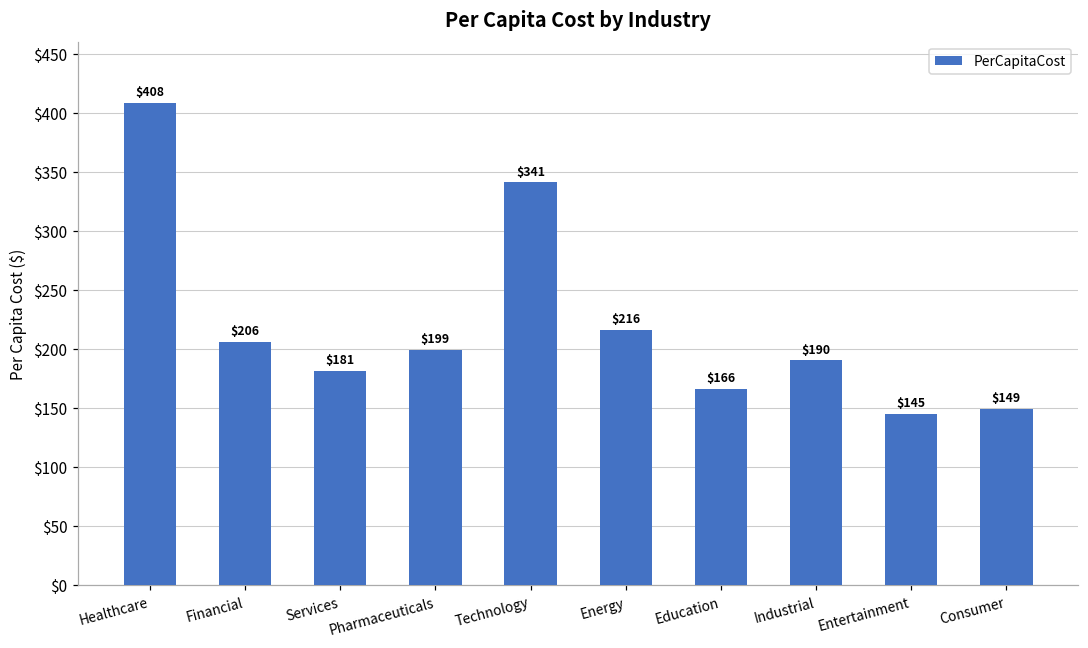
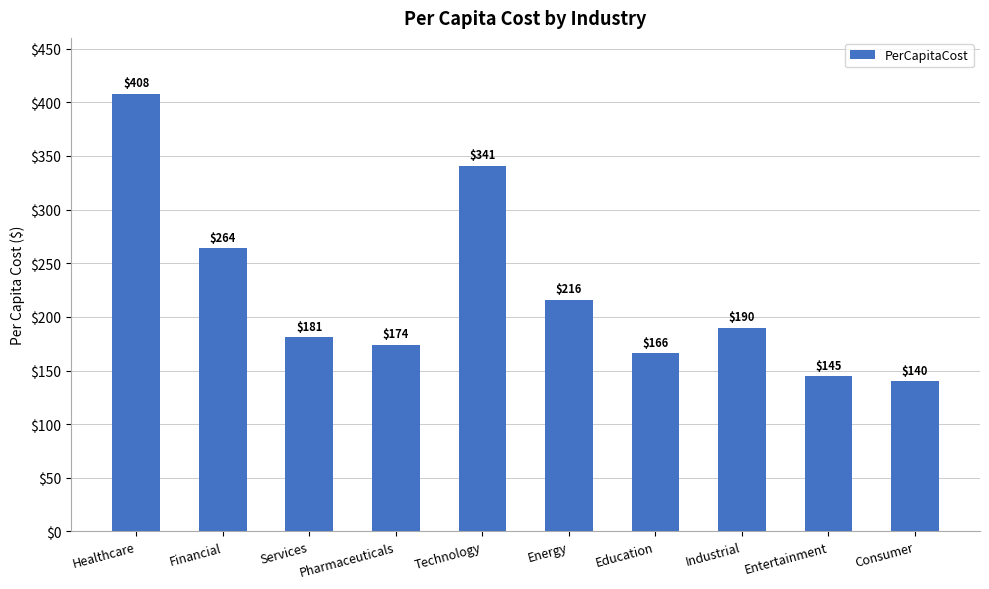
  {
    "Healthcare": "$408",
-   "Financial": "$206",
+   "Financial": "$264",
    "Services": "$181",
-   "Pharmaceuticals": "$199",
+   "Pharmaceuticals": "$174",
    "Technology": "$341",
    "Energy": "$216",
    "Education": "$166",
    "Industrial": "$190",
    "Entertainment": "$145",
-   "Consumer": "$149"
+   "Consumer": "$140"
  }
